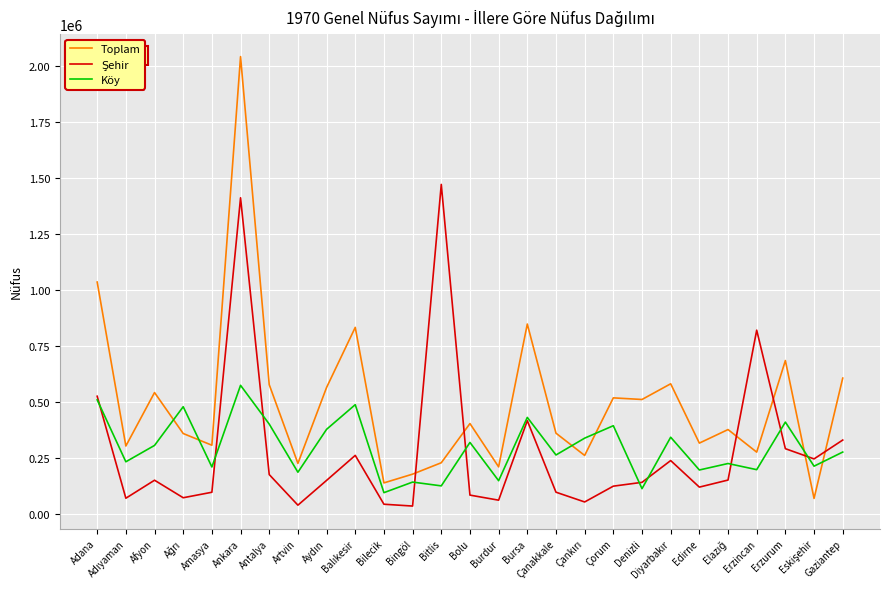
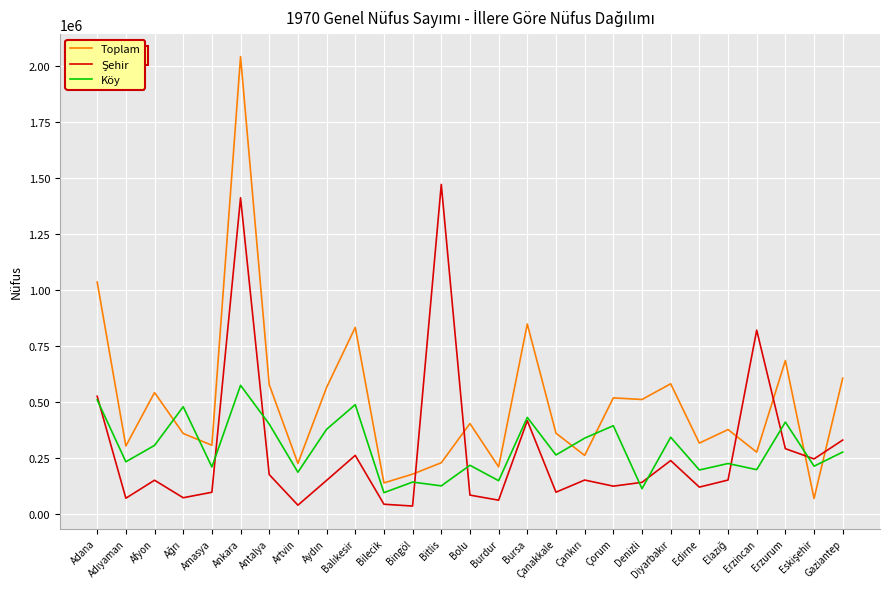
  {
    "Toplam": {
      "Adana": 1040000,
      "Adıyaman": 300000,
      "Afyon": 540000,
      "Ağrı": 360000,
      "Amasya": 310000,
      "Ankara": 2040000,
      "Antalya": 580000,
      "Artvin": 230000,
      "Aydın": 560000,
      "Balıkesir": 830000,
      "Bilecik": 140000,
      "Bingöl": 180000,
      "Bitlis": 230000,
      "Bolu": 400000,
      "Burdur": 210000,
      "Bursa": 850000,
      "Çanakkale": 360000,
      "Çankırı": 260000,
      "Çorum": 520000,
      "Denizli": 510000,
      "Diyarbakır": 580000,
      "Edirne": 320000,
      "Elazığ": 380000,
      "Erzincan": 280000,
      "Erzurum": 680000,
      "Eskişehir": 70000,
      "Gaziantep": 610000
    },
    "Şehir": {
      "Adana": 530000,
      "Adıyaman": 70000,
      "Afyon": 150000,
      "Ağrı": 70000,
      "Amasya": 100000,
      "Ankara": 1410000,
      "Antalya": 180000,
      "Artvin": 40000,
      "Aydın": 150000,
      "Balıkesir": 260000,
      "Bilecik": 40000,
      "Bingöl": 40000,
      "Bitlis": 1470000,
      "Bolu": 80000,
      "Burdur": 60000,
      "Bursa": 420000,
      "Çanakkale": 100000,
-     "Çankırı": 50000,
+     "Çankırı": 150000,
      "Çorum": 120000,
      "Denizli": 140000,
      "Diyarbakır": 240000,
      "Edirne": 120000,
      "Elazığ": 150000,
      "Erzincan": 820000,
      "Erzurum": 290000,
      "Eskişehir": 250000,
      "Gaziantep": 330000
    },
    "Köy": {
      "Adana": 510000,
      "Adıyaman": 230000,
      "Afyon": 310000,
      "Ağrı": 480000,
      "Amasya": 210000,
      "Ankara": 570000,
      "Antalya": 400000,
      "Artvin": 190000,
      "Aydın": 380000,
      "Balıkesir": 490000,
      "Bilecik": 100000,
      "Bingöl": 140000,
      "Bitlis": 130000,
-     "Bolu": 320000,
+     "Bolu": 220000,
      "Burdur": 150000,
      "Bursa": 430000,
      "Çanakkale": 260000,
      "Çankırı": 340000,
      "Çorum": 390000,
      "Denizli": 110000,
      "Diyarbakır": 340000,
      "Edirne": 200000,
      "Elazığ": 230000,
      "Erzincan": 200000,
      "Erzurum": 410000,
      "Eskişehir": 210000,
      "Gaziantep": 280000
    }
  }
